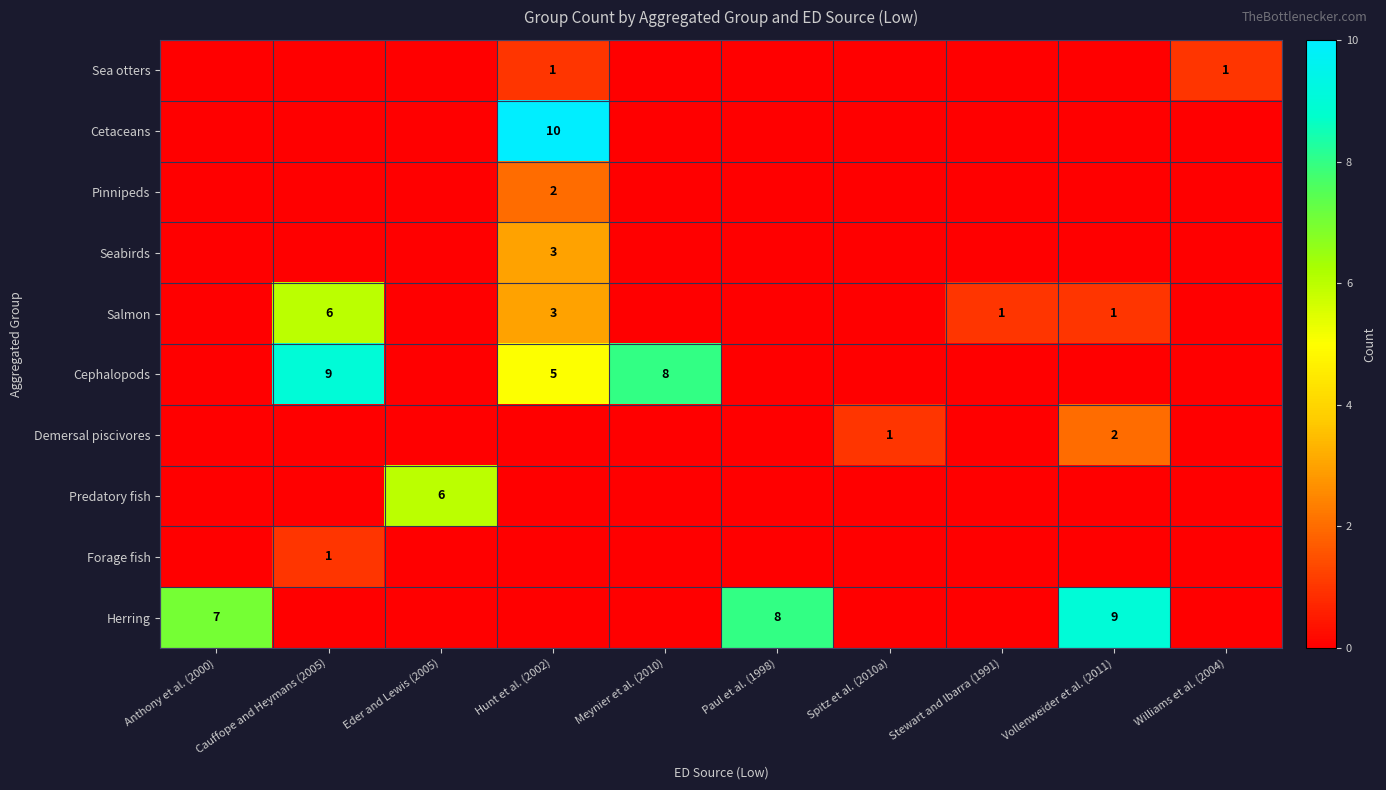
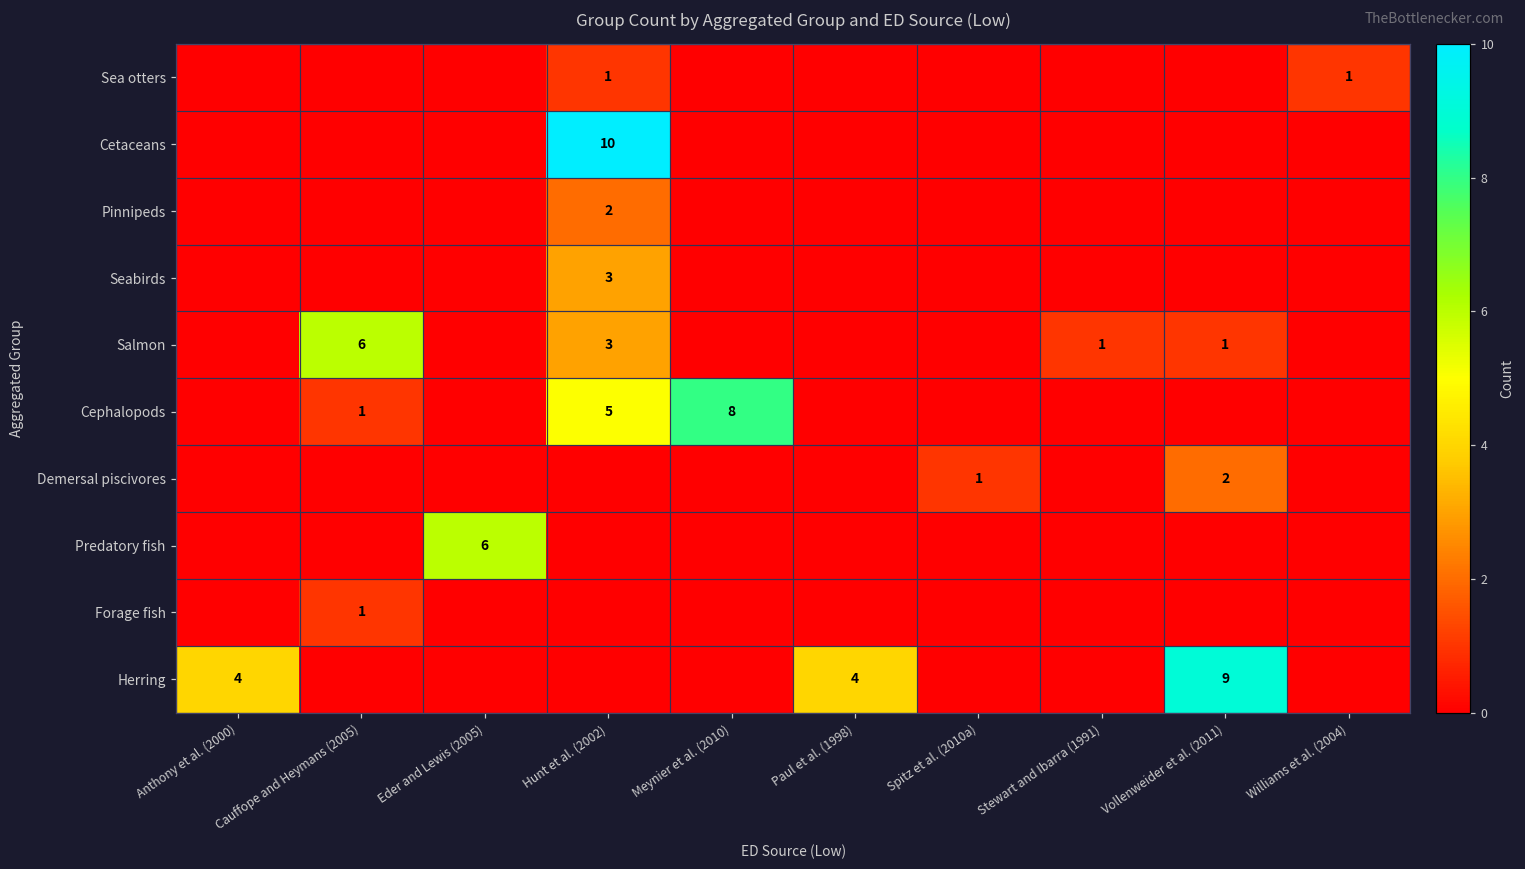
  {
    "Sea otters": {
      "Hunt et al. (2002)": 1,
      "Williams et al. (2004)": 1
    },
    "Cetaceans": {
      "Hunt et al. (2002)": 10
    },
    "Pinnipeds": {
      "Hunt et al. (2002)": 2
    },
    "Seabirds": {
      "Hunt et al. (2002)": 3
    },
    "Salmon": {
      "Cauffope and Heymans (2005)": 6,
      "Hunt et al. (2002)": 3,
      "Stewart and Ibarra (1991)": 1,
      "Vollenweider et al. (2011)": 1
    },
    "Cephalopods": {
-     "Cauffope and Heymans (2005)": 9,
+     "Cauffope and Heymans (2005)": 1,
      "Hunt et al. (2002)": 5,
      "Meynier et al. (2010)": 8
    },
    "Demersal piscivores": {
      "Spitz et al. (2010a)": 1,
      "Vollenweider et al. (2011)": 2
    },
    "Predatory fish": {
      "Eder and Lewis (2005)": 6
    },
    "Forage fish": {
      "Cauffope and Heymans (2005)": 1
    },
    "Herring": {
-     "Anthony et al. (2000)": 7,
-     "Paul et al. (1998)": 8,
+     "Anthony et al. (2000)": 4,
+     "Paul et al. (1998)": 4,
      "Vollenweider et al. (2011)": 9
    }
  }
